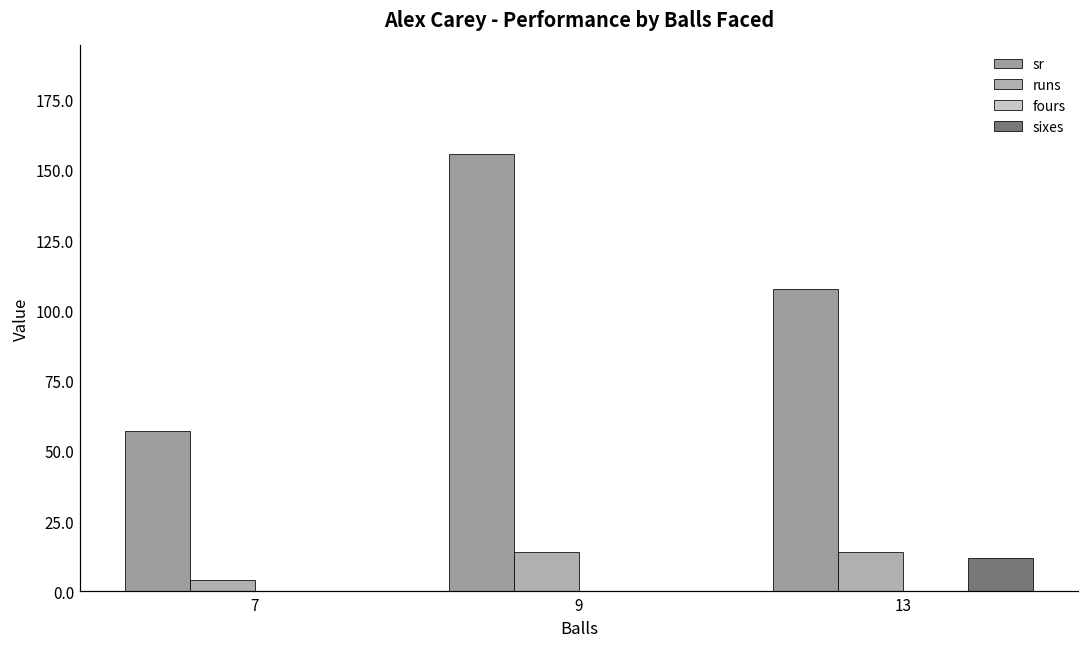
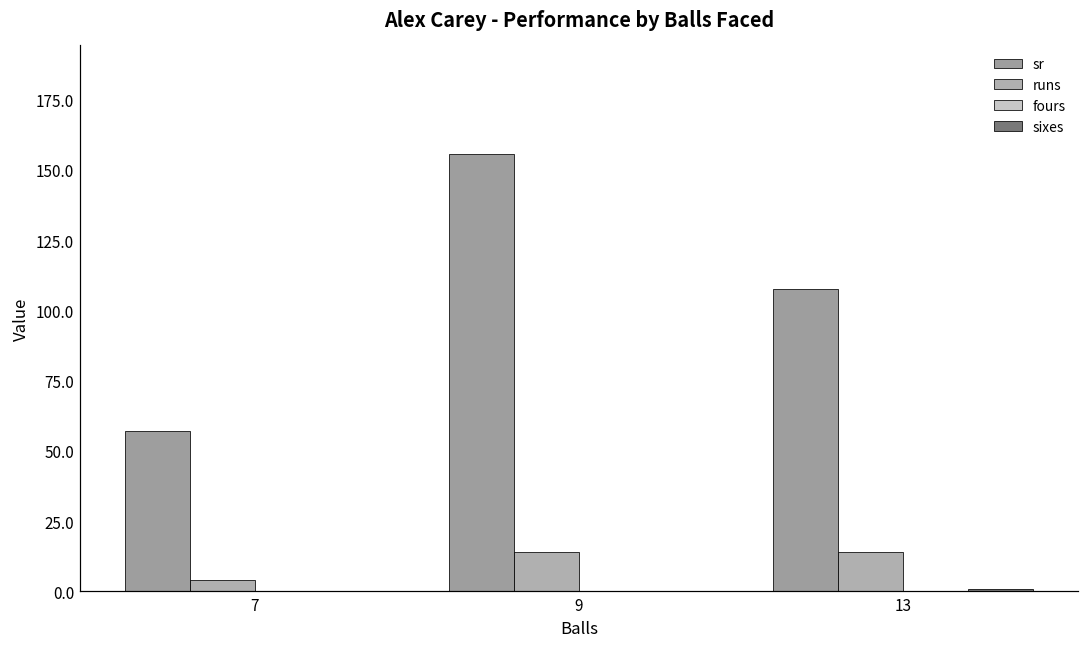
  {
    "sixes": {
      "7": 0,
      "9": 0,
-     "13": 12
+     "13": 1
    }
  }
